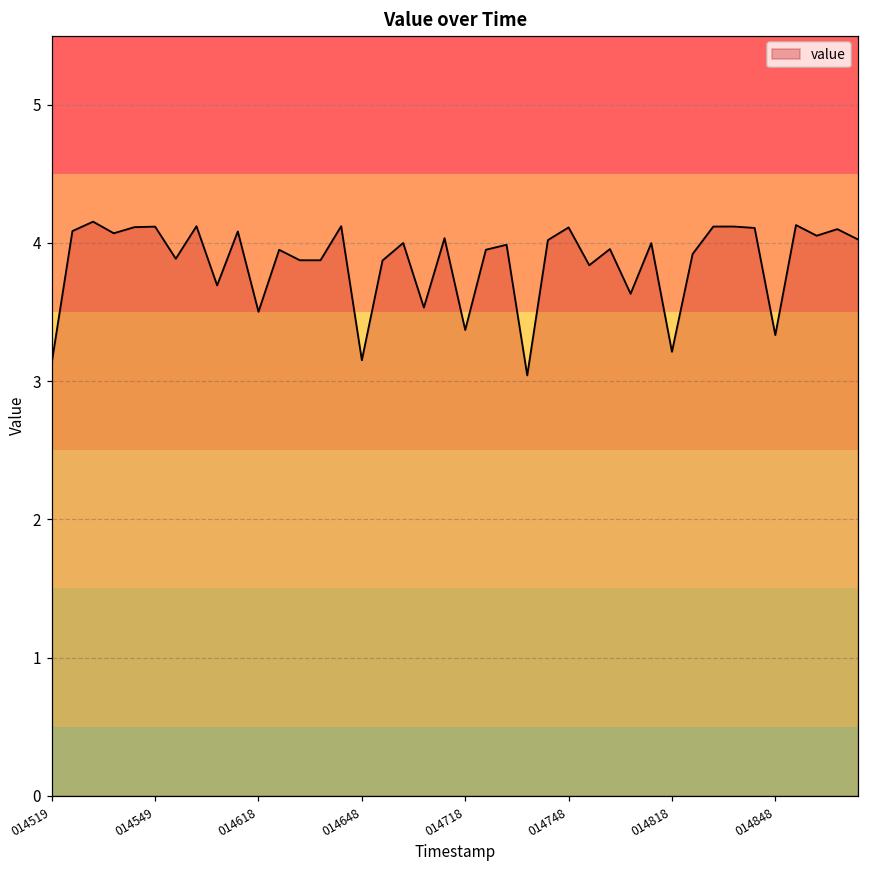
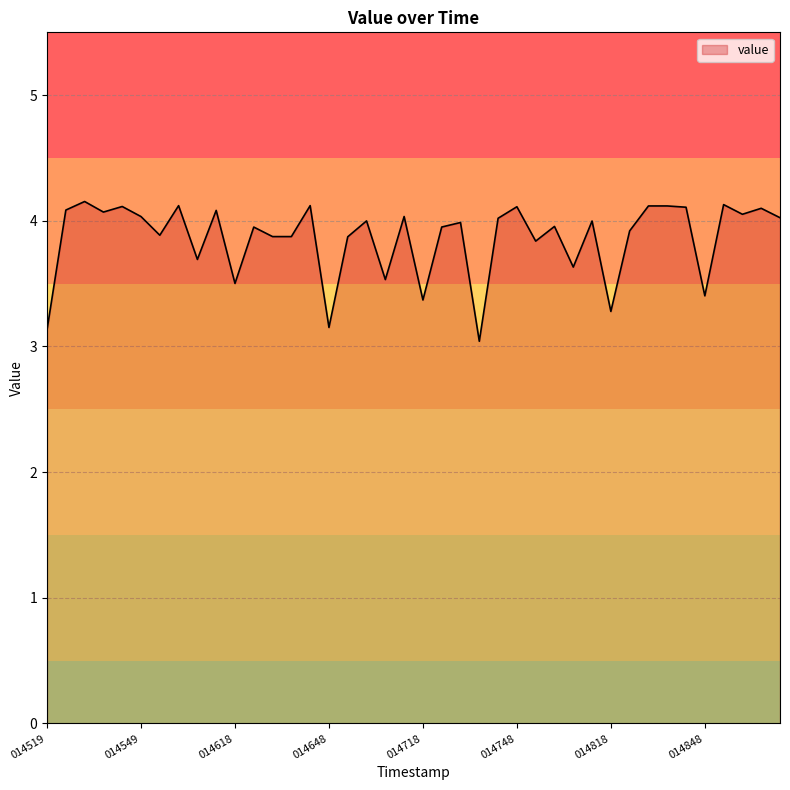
  {
    "014519": 3.13,
-   "014549": 4.12,
+   "014549": 4.03,
    "014618": 3.50,
    "014648": 3.15,
    "014718": 3.37,
    "014748": 4.11,
-   "014818": 3.21,
-   "014848": 3.33
+   "014818": 3.28,
+   "014848": 3.40
  }
